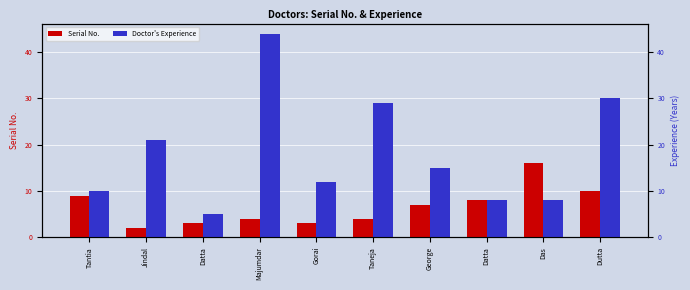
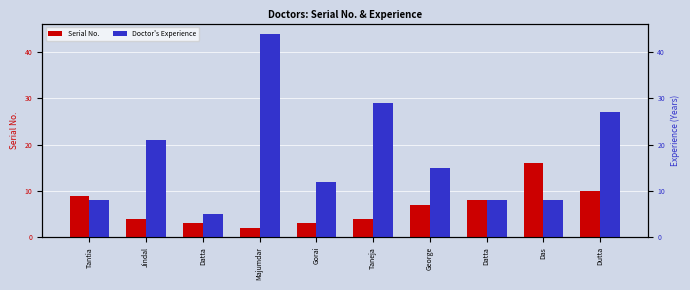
  {
    "Serial No.": {
      "Tantia": 9,
-     "Jindal": 2,
-     "Majumdar": 4,
+     "Jindal": 4,
+     "Majumdar": 2,
      "Gorai": 3,
      "Taneja": 4,
      "George": 7,
      "Das": 16,
      "Dutta": 10
    },
    "Doctor's Experience": {
-     "Tantia": 10,
+     "Tantia": 8,
      "Jindal": 21,
      "Majumdar": 44,
      "Gorai": 12,
      "Taneja": 29,
      "George": 15,
      "Das": 8,
-     "Dutta": 30
+     "Dutta": 27
    }
  }
